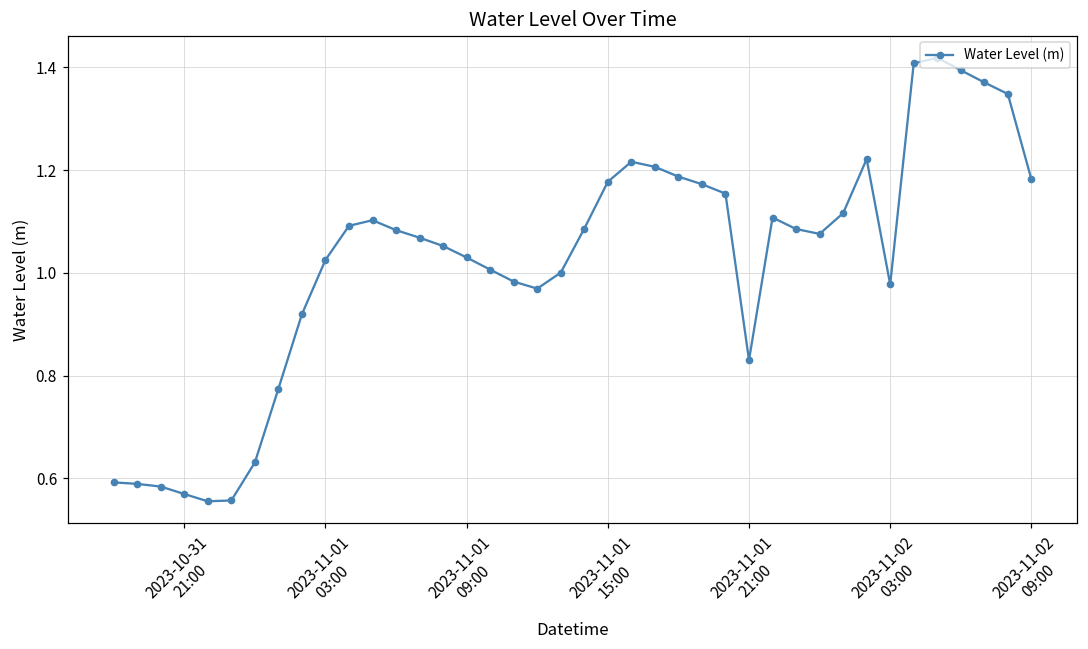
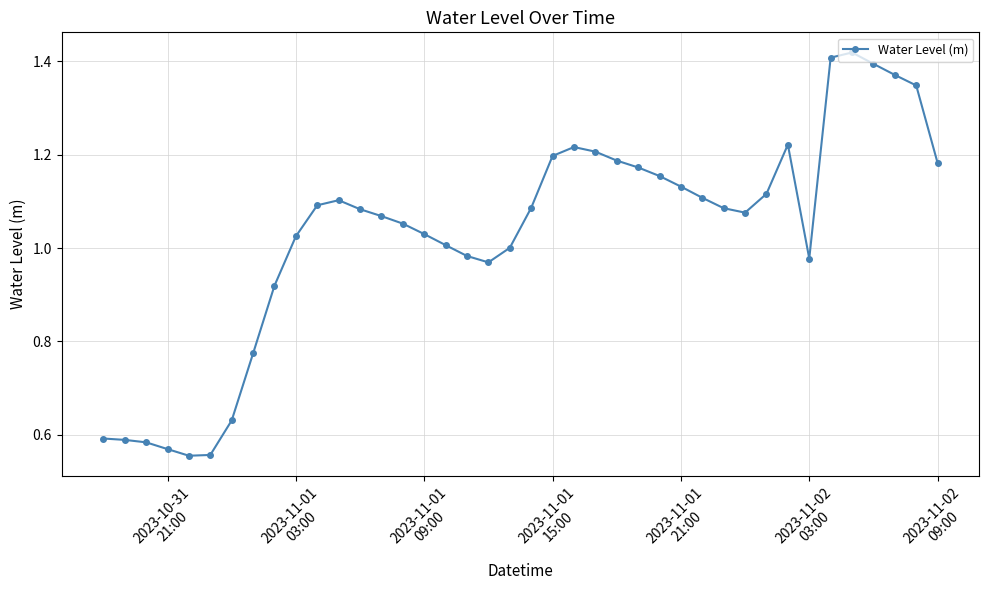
  {
    "2023-10-31 21:00": 0.57,
    "2023-11-01 03:00": 1.03,
    "2023-11-01 09:00": 1.03,
-   "2023-11-01 15:00": 1.18,
-   "2023-11-01 21:00": 0.83,
+   "2023-11-01 15:00": 1.20,
+   "2023-11-01 21:00": 1.13,
    "2023-11-02 03:00": 0.98,
    "2023-11-02 09:00": 1.18
  }
